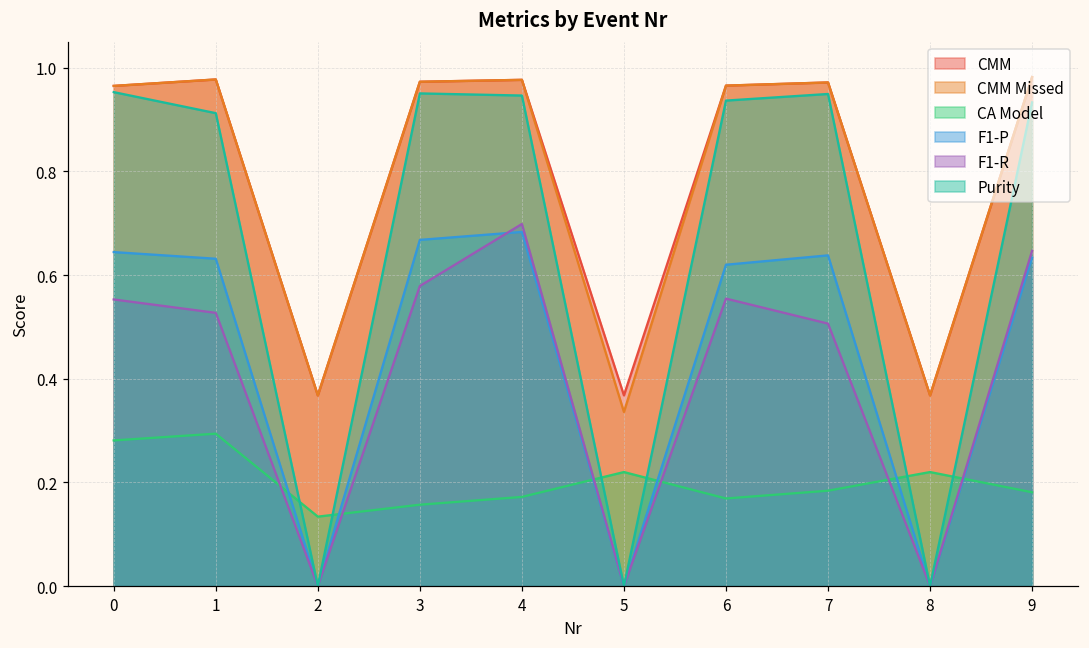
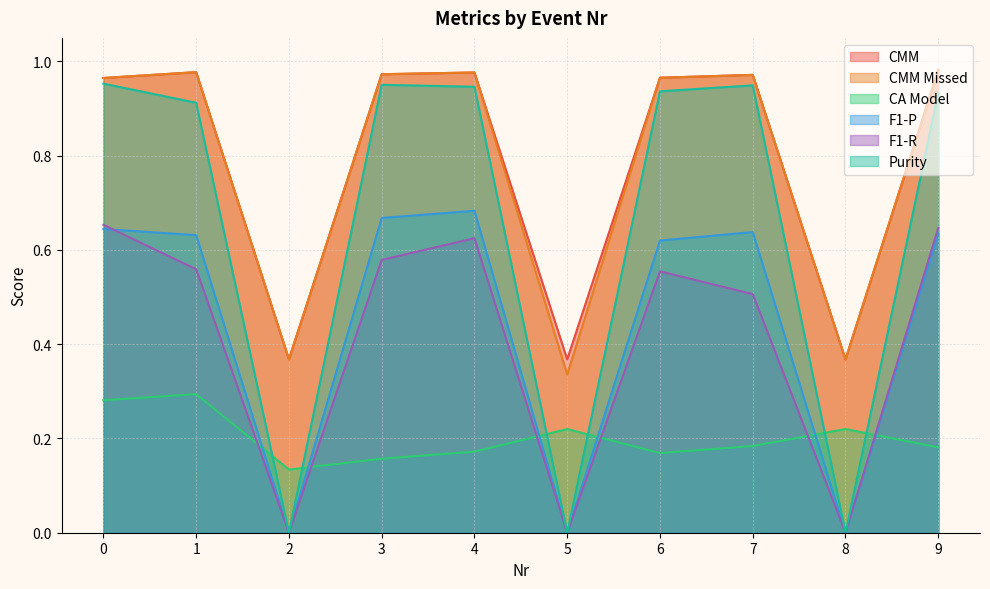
  {
    "F1-R": {
-     "0": 0.55,
-     "1": 0.53,
+     "0": 0.65,
+     "1": 0.56,
      "3": 0.58,
-     "4": 0.70,
+     "4": 0.62,
      "6": 0.55,
      "7": 0.51,
      "9": 0.65
    }
  }
